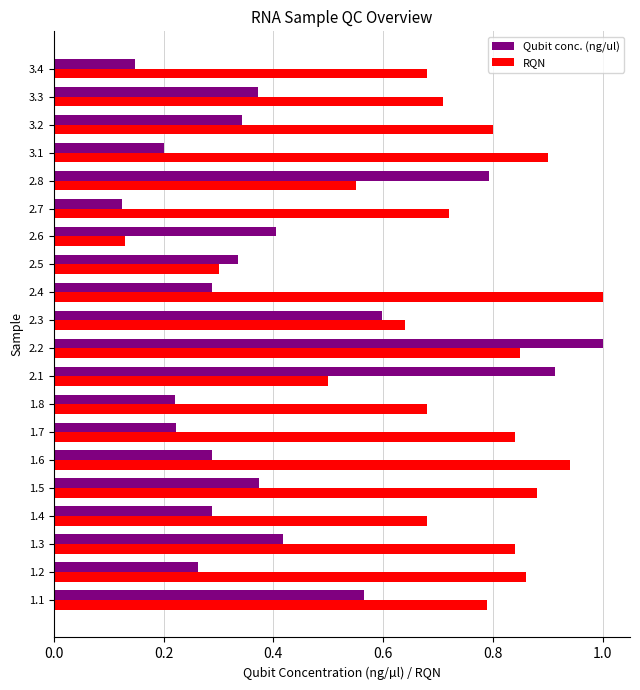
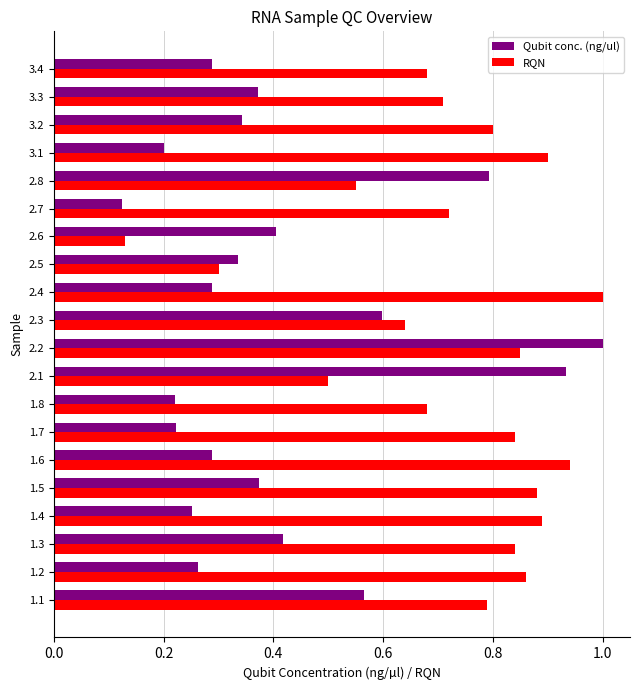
  {
    "Qubit conc. (ng/ul)": {
-     "3.4": 0.15,
+     "3.4": 0.29,
      "3.3": 0.37,
      "3.2": 0.34,
      "3.1": 0.20,
      "2.8": 0.79,
      "2.7": 0.12,
      "2.6": 0.41,
      "2.5": 0.33,
      "2.4": 0.29,
      "2.3": 0.60,
      "2.2": 1.00,
-     "2.1": 0.91,
+     "2.1": 0.93,
      "1.8": 0.22,
      "1.7": 0.22,
      "1.6": 0.29,
      "1.5": 0.37,
-     "1.4": 0.29,
+     "1.4": 0.25,
      "1.3": 0.42,
      "1.2": 0.26,
      "1.1": 0.57
    },
    "RQN": {
      "3.4": 0.68,
      "3.3": 0.71,
      "3.2": 0.80,
      "3.1": 0.90,
      "2.8": 0.55,
      "2.7": 0.72,
      "2.6": 0.13,
      "2.5": 0.30,
      "2.4": 1.00,
      "2.3": 0.64,
      "2.2": 0.85,
      "2.1": 0.50,
      "1.8": 0.68,
      "1.7": 0.84,
      "1.6": 0.94,
      "1.5": 0.88,
-     "1.4": 0.68,
+     "1.4": 0.89,
      "1.3": 0.84,
      "1.2": 0.86,
      "1.1": 0.79
    }
  }
